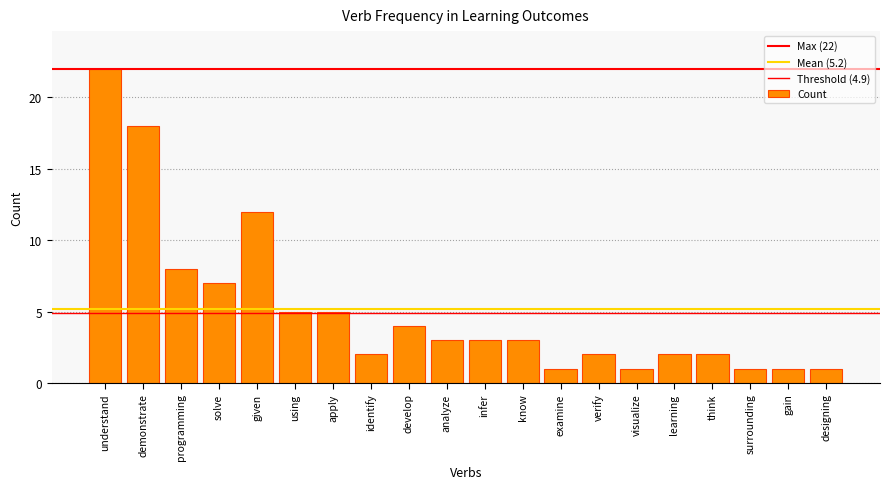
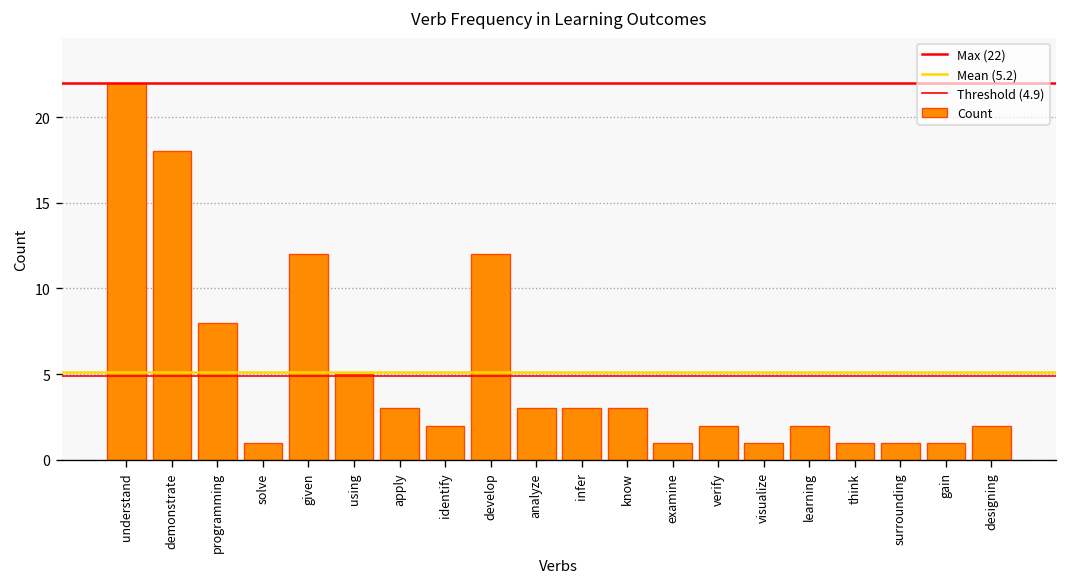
  {
    "understand": 22,
    "demonstrate": 18,
    "programming": 8,
-   "solve": 7,
+   "solve": 1,
    "given": 12,
    "using": 5,
-   "apply": 5,
+   "apply": 3,
    "identify": 2,
-   "develop": 4,
+   "develop": 12,
    "analyze": 3,
    "infer": 3,
    "know": 3,
    "examine": 1,
    "verify": 2,
    "visualize": 1,
    "learning": 2,
-   "think": 2,
+   "think": 1,
    "surrounding": 1,
    "gain": 1,
-   "designing": 1
+   "designing": 2
  }
